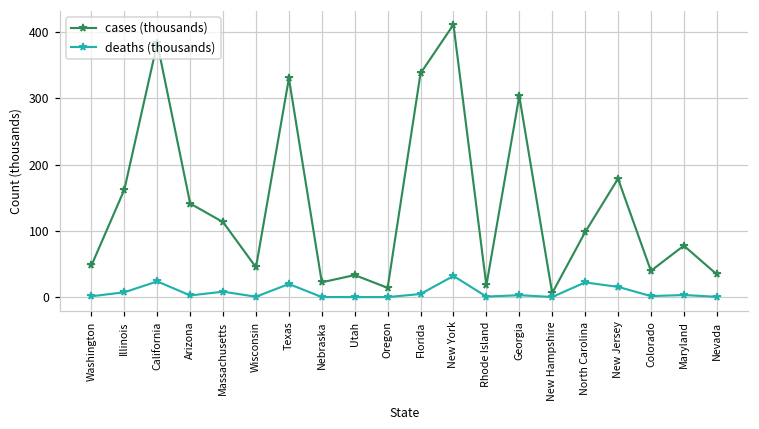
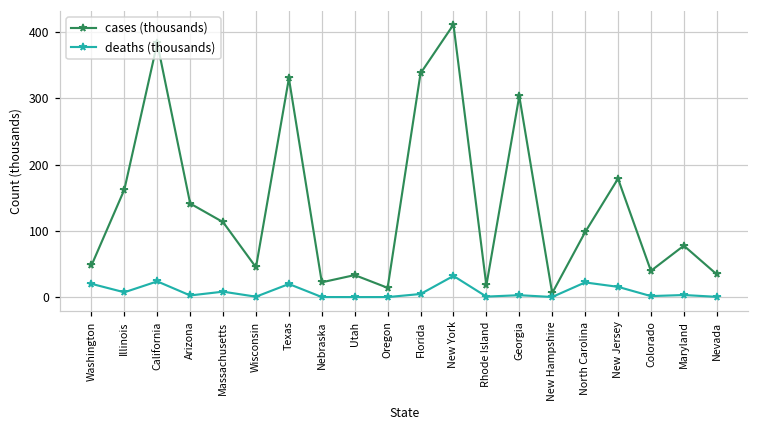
  {
    "cases (thousands)": {
      "Washington": 50,
      "Illinois": 160,
      "Arizona": 140,
      "Massachusetts": 110,
      "Wisconsin": 50,
      "Texas": 330,
      "Nebraska": 20,
      "Utah": 30,
      "Oregon": 10,
      "Florida": 340,
      "New York": 410,
      "Rhode Island": 20,
      "Georgia": 300,
      "New Hampshire": 10,
      "North Carolina": 100,
      "New Jersey": 180,
      "Colorado": 40,
      "Maryland": 80,
      "Nevada": 30
    },
    "deaths (thousands)": {
-     "Washington": 0,
+     "Washington": 20,
      "Illinois": 10,
      "California": 20,
      "Arizona": 0,
      "Massachusetts": 10,
      "Wisconsin": 0,
      "Texas": 20,
      "Nebraska": 0,
      "Utah": 0,
      "Oregon": 0,
      "Florida": 0,
      "New York": 30,
      "Rhode Island": 0,
      "Georgia": 0,
      "New Hampshire": 0,
      "North Carolina": 20,
      "New Jersey": 20,
      "Colorado": 0,
      "Maryland": 0,
      "Nevada": 0
    }
  }
